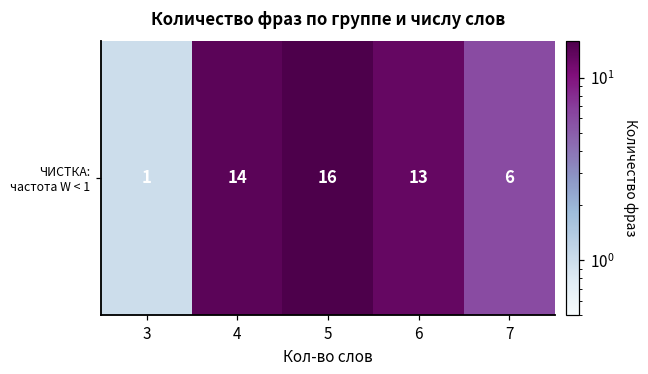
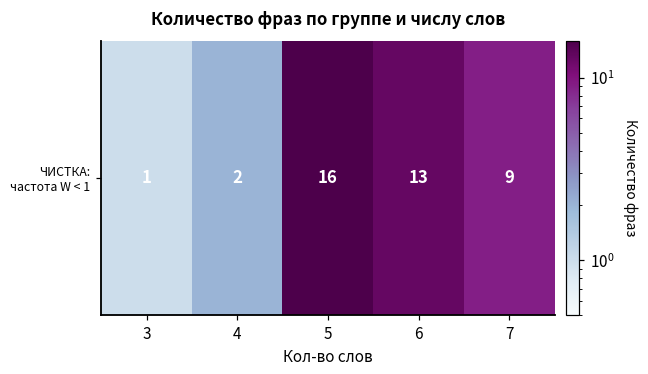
  {
    "ЧИСТКА: частота W < 1": {
      "3": 1,
-     "4": 14,
+     "4": 2,
      "5": 16,
      "6": 13,
-     "7": 6
+     "7": 9
    }
  }
